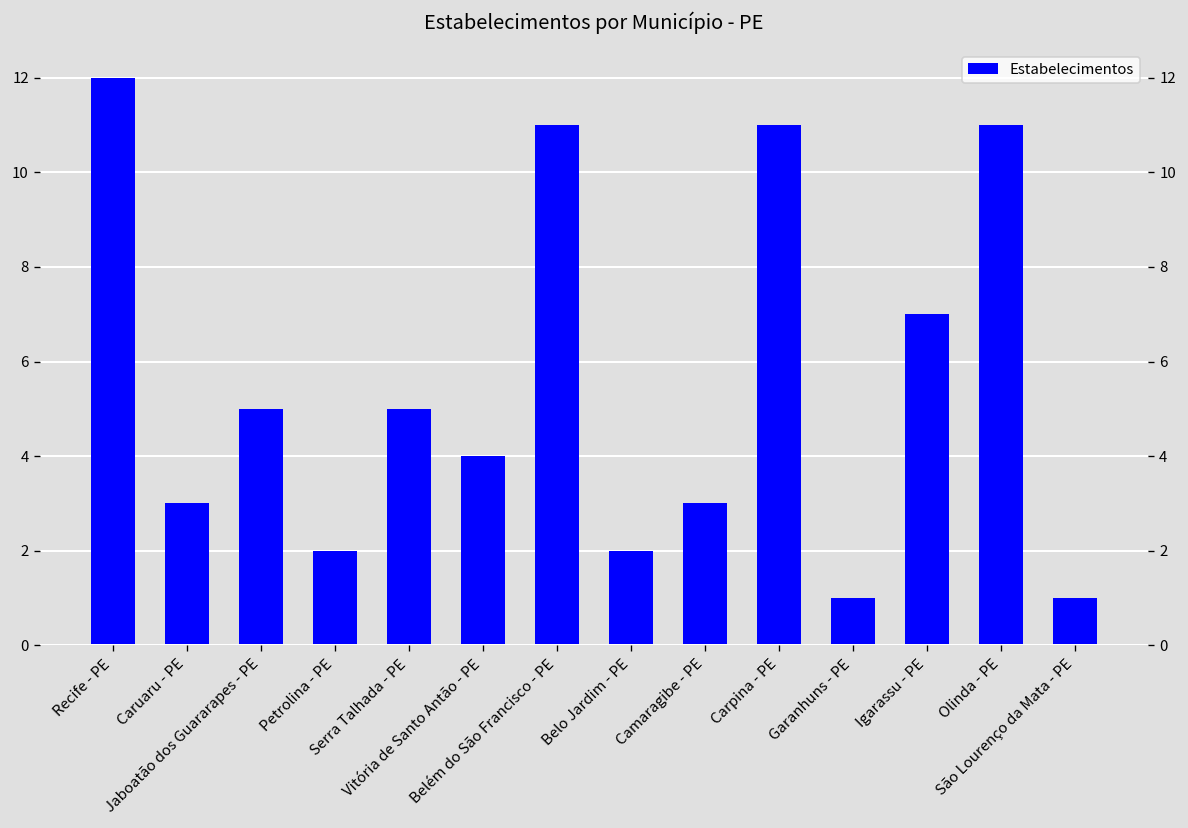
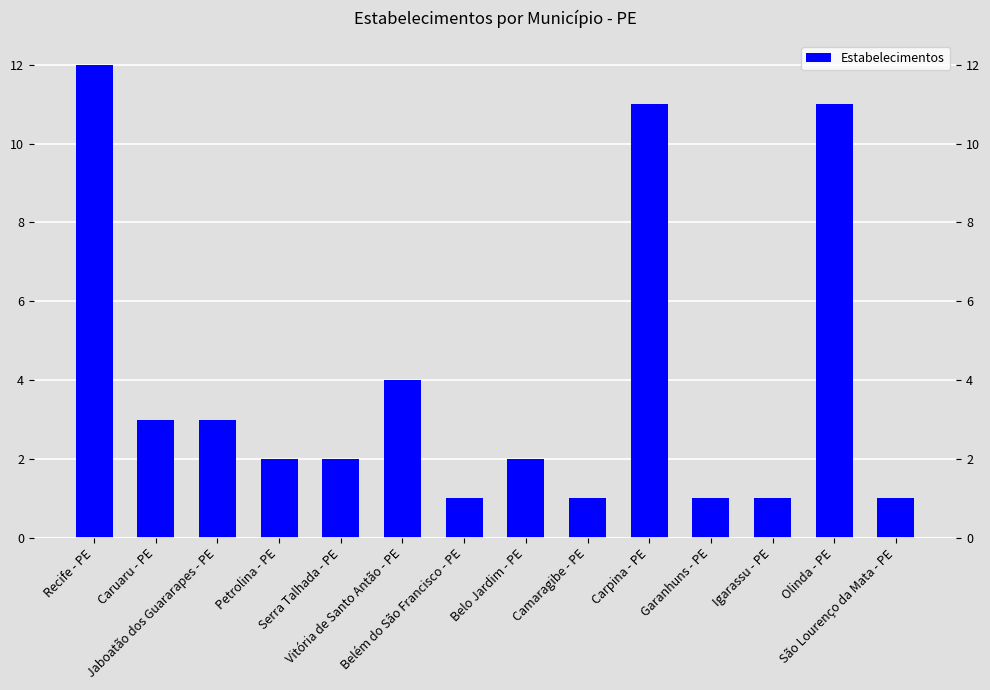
  {
    "Recife - PE": 12,
    "Caruaru - PE": 3,
-   "Jaboatão dos Guararapes - PE": 5,
+   "Jaboatão dos Guararapes - PE": 3,
    "Petrolina - PE": 2,
-   "Serra Talhada - PE": 5,
+   "Serra Talhada - PE": 2,
    "Vitória de Santo Antão - PE": 4,
-   "Belém do São Francisco - PE": 11,
+   "Belém do São Francisco - PE": 1,
    "Belo Jardim - PE": 2,
-   "Camaragibe - PE": 3,
+   "Camaragibe - PE": 1,
    "Carpina - PE": 11,
    "Garanhuns - PE": 1,
-   "Igarassu - PE": 7,
+   "Igarassu - PE": 1,
    "Olinda - PE": 11,
    "São Lourenço da Mata - PE": 1
  }
